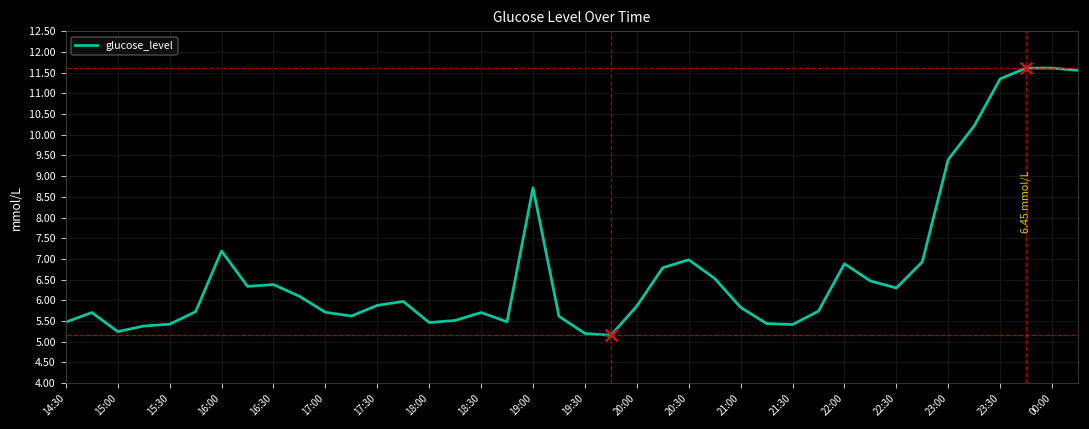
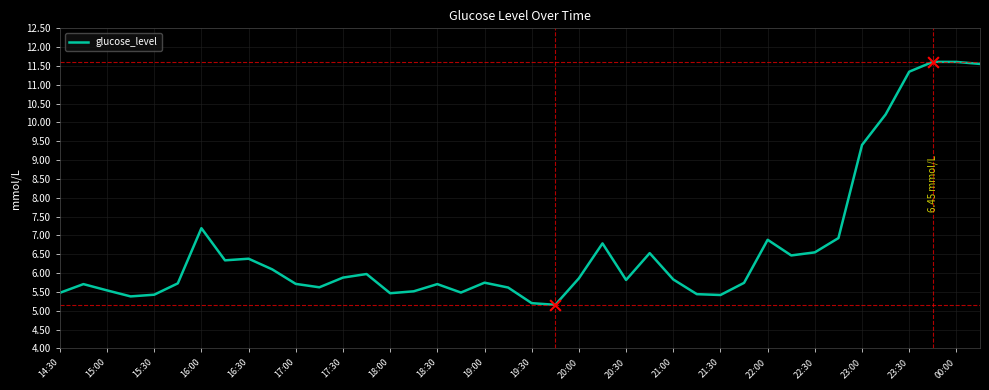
  {
    "glucose_level": {
      "14:30": 5.5,
-     "15:00": 5.2,
+     "15:00": 5.5,
      "15:30": 5.4,
      "16:00": 7.2,
      "16:30": 6.4,
      "17:00": 5.7,
      "17:30": 5.9,
      "18:00": 5.5,
      "18:30": 5.7,
-     "19:00": 8.7,
+     "19:00": 5.7,
      "19:30": 5.2,
      "20:00": 5.9,
-     "20:30": 7.0,
+     "20:30": 5.8,
      "21:00": 5.8,
      "21:30": 5.4,
      "22:00": 6.9,
-     "22:30": 6.3,
+     "22:30": 6.5,
      "23:00": 9.4,
      "23:30": 11.3,
      "00:00": 11.6
    }
  }
